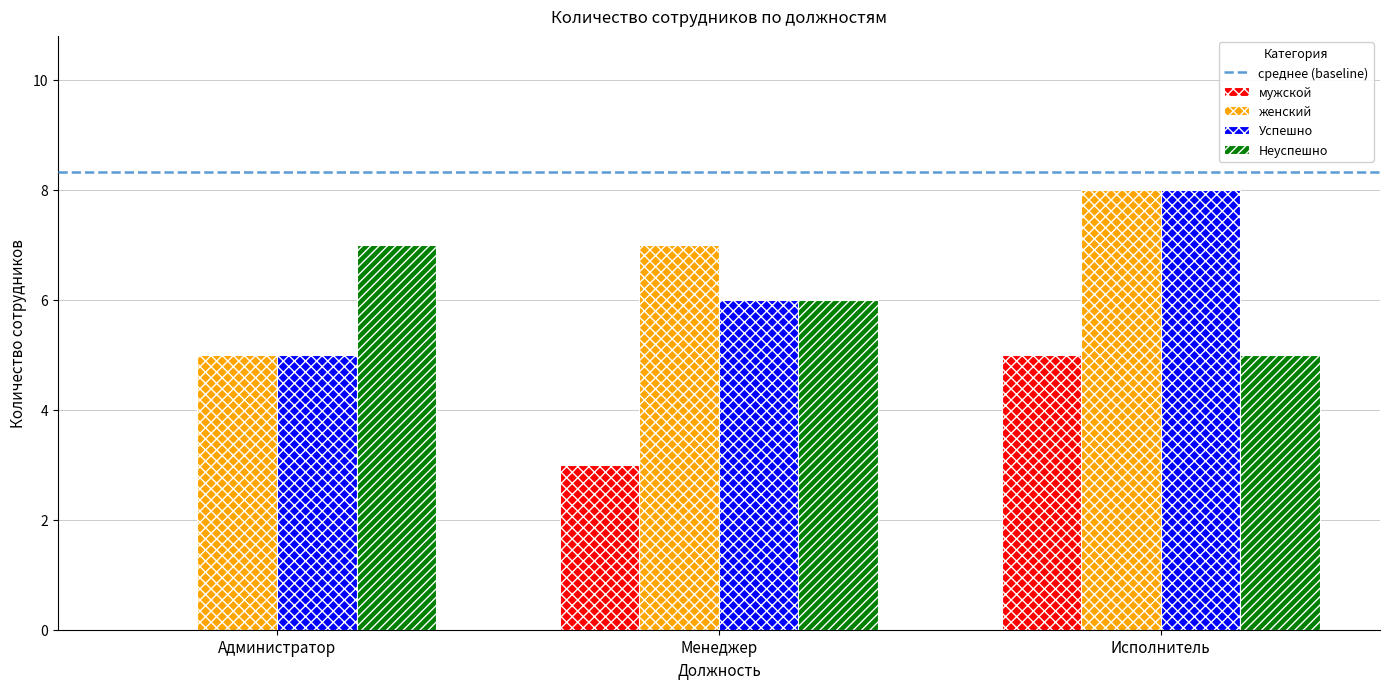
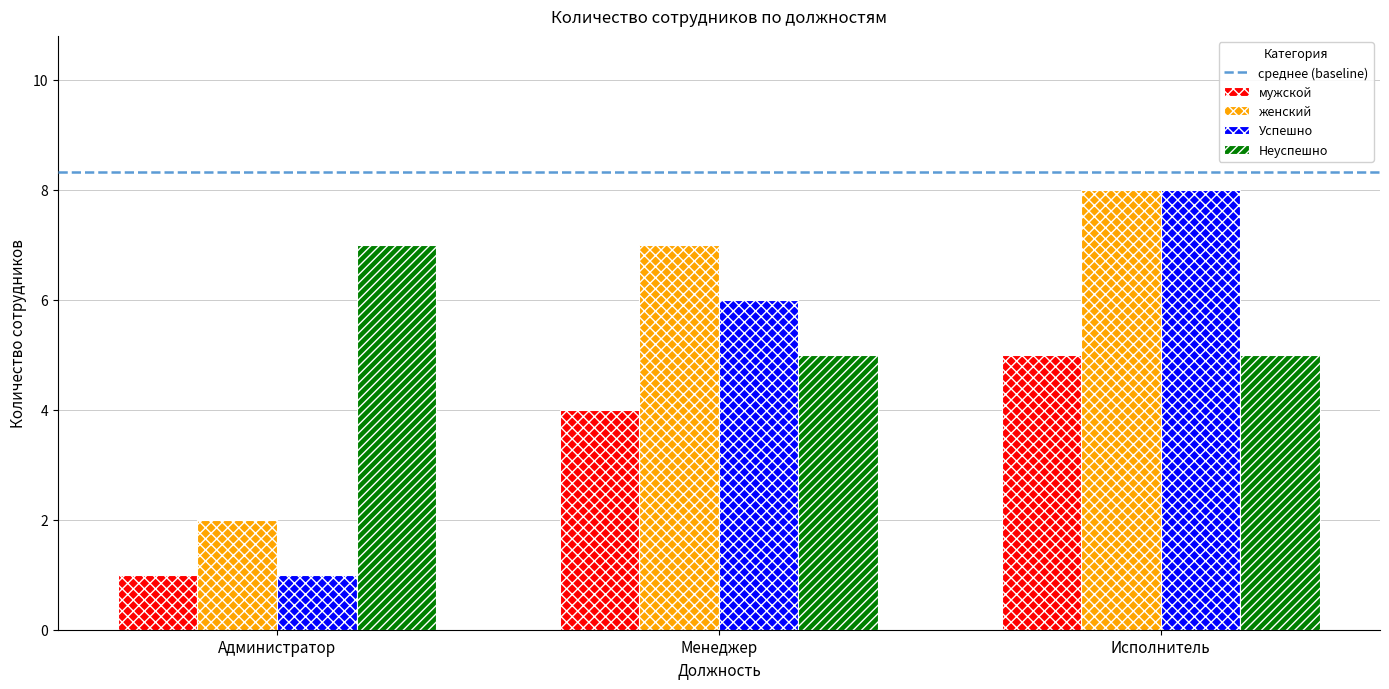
  {
    "мужской": {
-     "Администратор": 0,
-     "Менеджер": 3,
+     "Администратор": 1,
+     "Менеджер": 4,
      "Исполнитель": 5
    },
    "женский": {
-     "Администратор": 5,
+     "Администратор": 2,
      "Менеджер": 7,
      "Исполнитель": 8
    },
    "Успешно": {
-     "Администратор": 5,
+     "Администратор": 1,
      "Менеджер": 6,
      "Исполнитель": 8
    },
    "Неуспешно": {
      "Администратор": 7,
-     "Менеджер": 6,
+     "Менеджер": 5,
      "Исполнитель": 5
    }
  }
